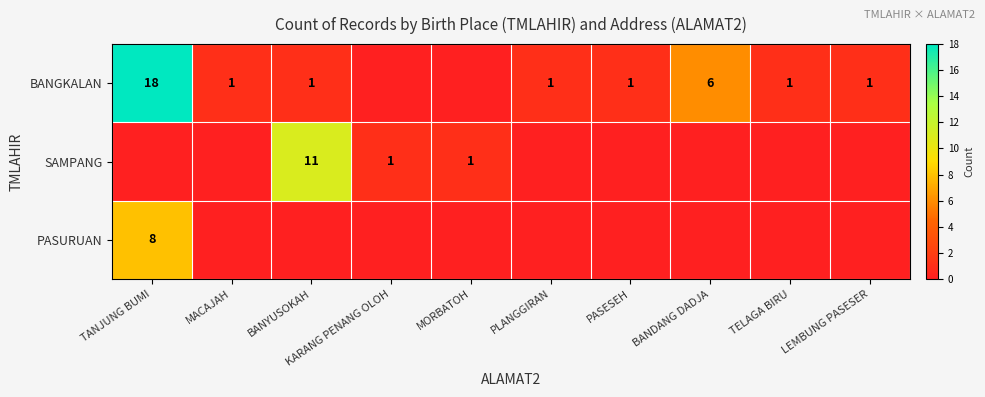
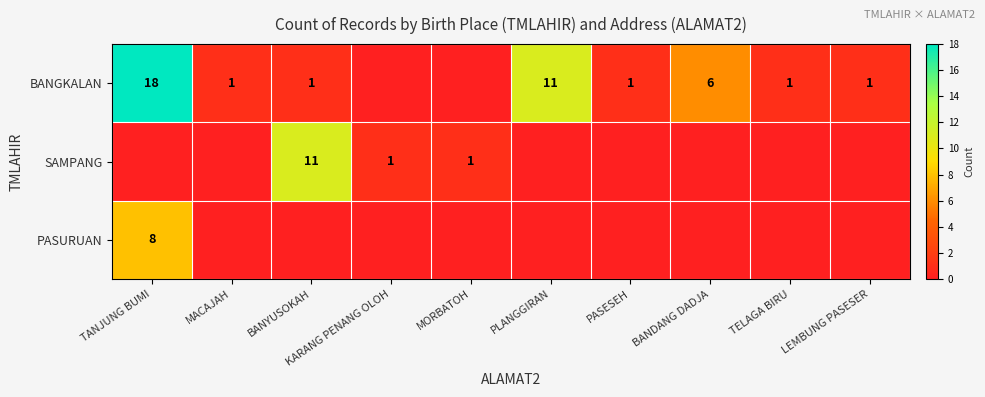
  {
    "BANGKALAN": {
      "TANJUNG BUMI": 18,
      "MACAJAH": 1,
      "BANYUSOKAH": 1,
-     "PLANGGIRAN": 1,
+     "PLANGGIRAN": 11,
      "PASESEH": 1,
      "BANDANG DADJA": 6,
      "TELAGA BIRU": 1,
      "LEMBUNG PASESER": 1
    },
    "SAMPANG": {
      "BANYUSOKAH": 11,
      "KARANG PENANG OLOH": 1,
      "MORBATOH": 1
    },
    "PASURUAN": {
      "TANJUNG BUMI": 8
    }
  }
